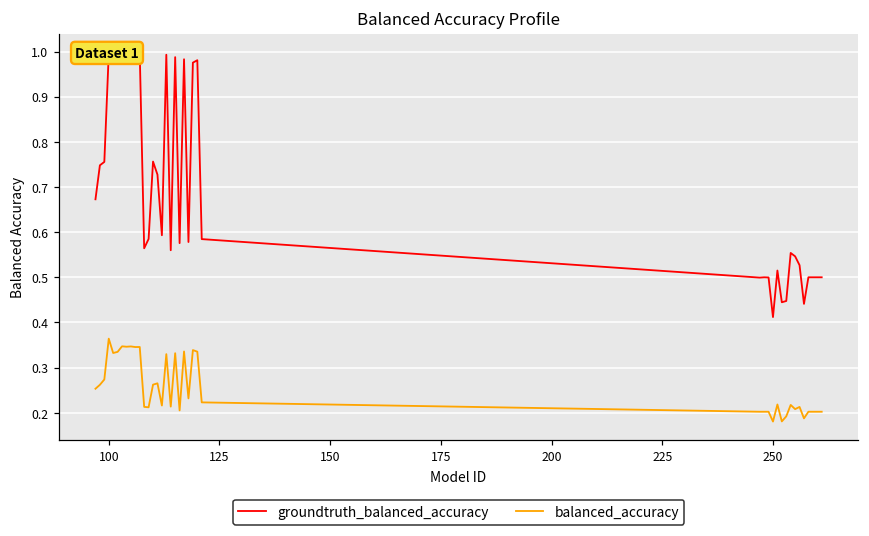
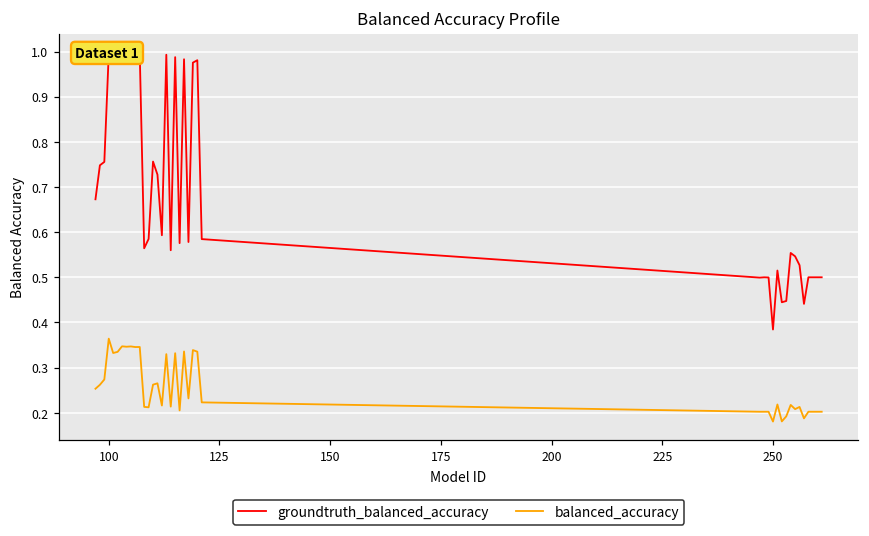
  {
    "groundtruth_balanced_accuracy": {
-     "250": 0.41
+     "250": 0.38
    },
    "balanced_accuracy": {
      "100": 0.36,
      "250": 0.18
    }
  }
